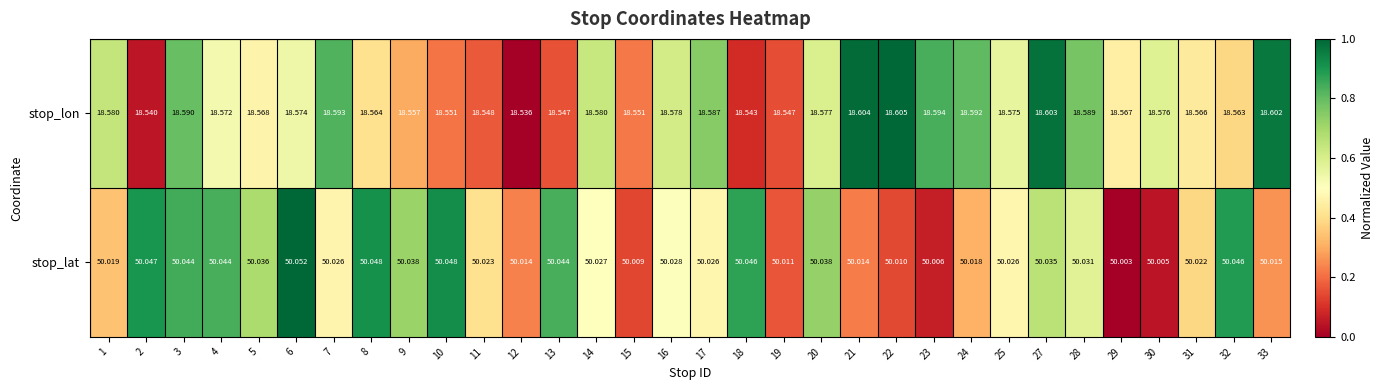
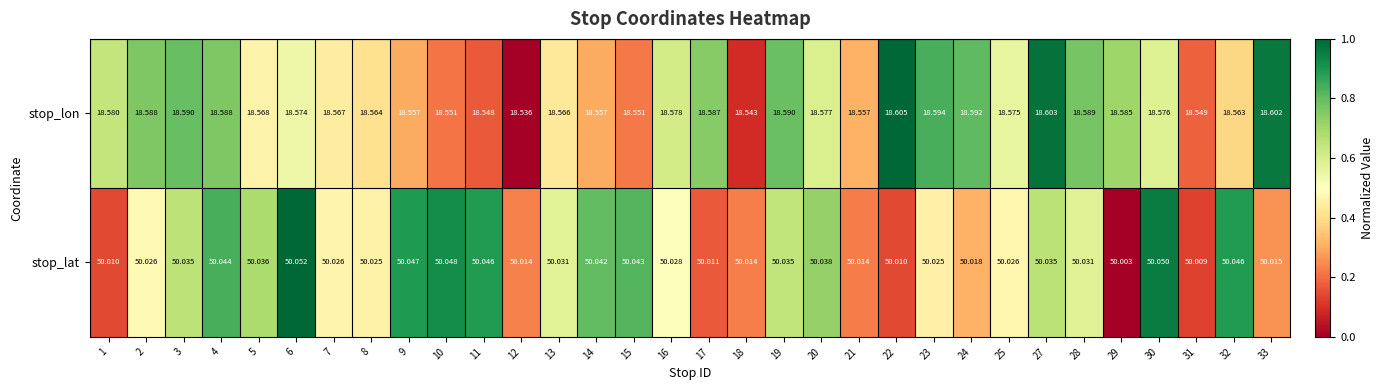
  {
    "stop_lon": {
      "1": 18.580,
-     "2": 18.540,
+     "2": 18.588,
      "3": 18.590,
-     "4": 18.572,
+     "4": 18.588,
      "5": 18.568,
      "6": 18.574,
-     "7": 18.593,
+     "7": 18.567,
      "8": 18.564,
      "9": 18.557,
      "10": 18.551,
      "11": 18.548,
      "12": 18.536,
-     "13": 18.547,
-     "14": 18.580,
+     "13": 18.566,
+     "14": 18.557,
      "15": 18.551,
      "16": 18.578,
      "17": 18.587,
      "18": 18.543,
-     "19": 18.547,
+     "19": 18.590,
      "20": 18.577,
-     "21": 18.604,
+     "21": 18.557,
      "22": 18.605,
      "23": 18.594,
      "24": 18.592,
      "25": 18.575,
      "27": 18.603,
      "28": 18.589,
-     "29": 18.567,
+     "29": 18.585,
      "30": 18.576,
-     "31": 18.566,
+     "31": 18.549,
      "32": 18.563,
      "33": 18.602
    },
    "stop_lat": {
-     "1": 50.019,
-     "2": 50.047,
-     "3": 50.044,
+     "1": 50.010,
+     "2": 50.026,
+     "3": 50.035,
      "4": 50.044,
      "5": 50.036,
      "6": 50.052,
      "7": 50.026,
-     "8": 50.048,
-     "9": 50.038,
+     "8": 50.025,
+     "9": 50.047,
      "10": 50.048,
-     "11": 50.023,
+     "11": 50.046,
      "12": 50.014,
-     "13": 50.044,
-     "14": 50.027,
-     "15": 50.009,
+     "13": 50.031,
+     "14": 50.042,
+     "15": 50.043,
      "16": 50.028,
-     "17": 50.026,
-     "18": 50.046,
-     "19": 50.011,
+     "17": 50.011,
+     "18": 50.014,
+     "19": 50.035,
      "20": 50.038,
      "21": 50.014,
      "22": 50.010,
-     "23": 50.006,
+     "23": 50.025,
      "24": 50.018,
      "25": 50.026,
      "27": 50.035,
      "28": 50.031,
      "29": 50.003,
-     "30": 50.005,
-     "31": 50.022,
+     "30": 50.050,
+     "31": 50.009,
      "32": 50.046,
      "33": 50.015
    }
  }
